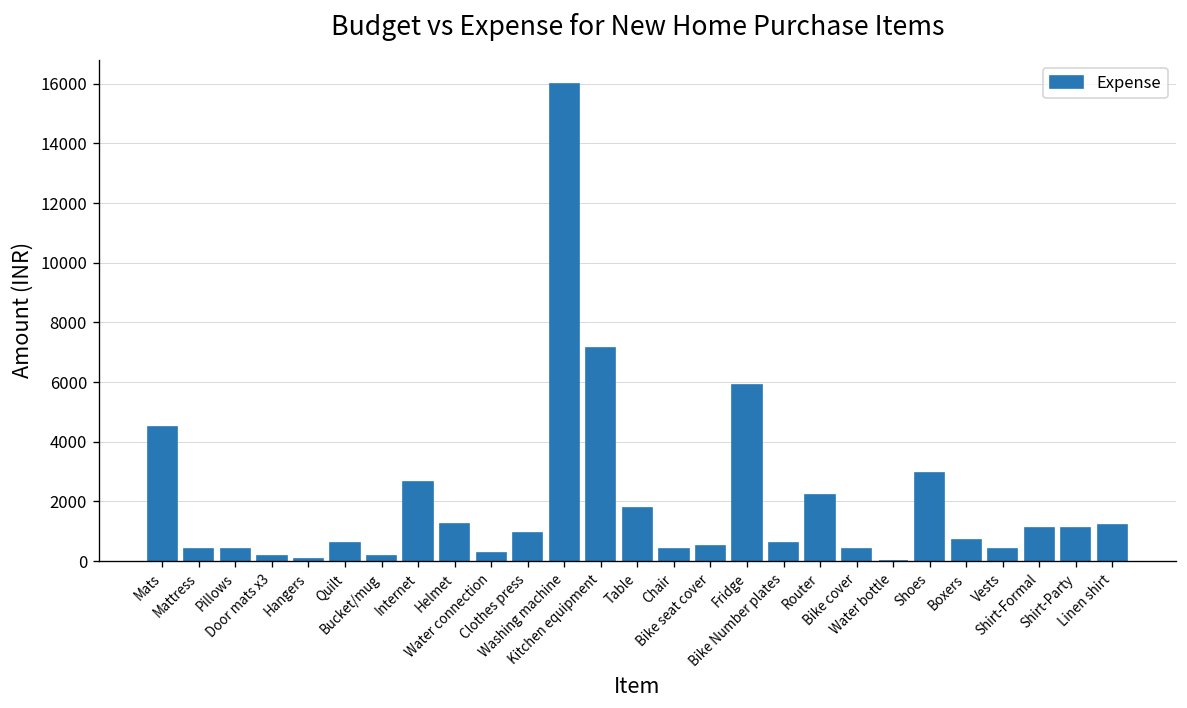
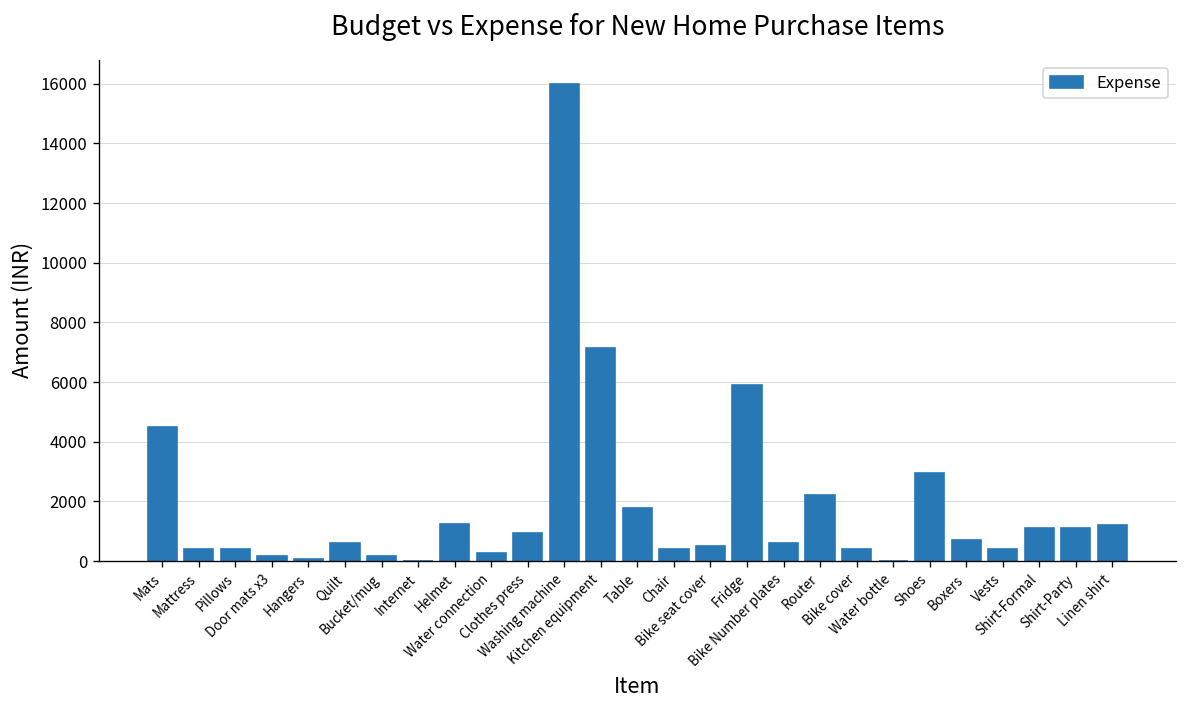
  {
    "Mats": 4500,
    "Mattress": 400,
    "Pillows": 400,
    "Door mats x3": 200,
    "Quilt": 600,
    "Bucket/mug": 200,
-   "Internet": 2700,
+   "Internet": 0,
    "Helmet": 1200,
    "Water connection": 300,
    "Clothes press": 1000,
    "Washing machine": 16000,
    "Kitchen equipment": 7100,
    "Table": 1800,
    "Chair": 400,
    "Bike seat cover": 500,
    "Fridge": 5900,
    "Bike Number plates": 600,
    "Router": 2200,
    "Bike cover": 400,
    "Water bottle": 0,
    "Shoes": 3000,
    "Boxers": 700,
    "Vests": 400,
    "Shirt-Formal": 1100,
    "Shirt-Party": 1100,
    "Linen shirt": 1200
  }
